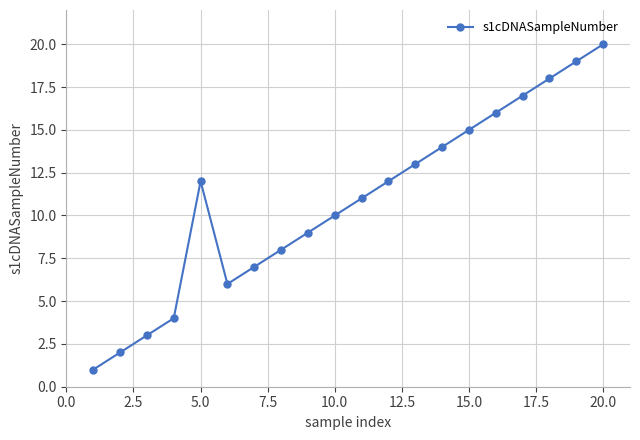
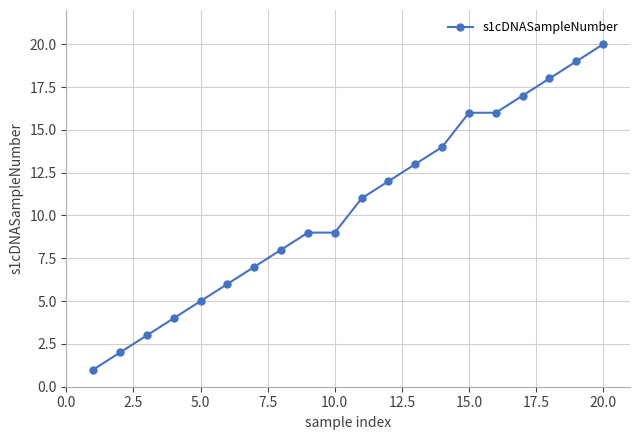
  {
-   "5.0": 12,
-   "10.0": 10,
-   "15.0": 15,
+   "5.0": 5,
+   "10.0": 9,
+   "15.0": 16,
    "20.0": 20
  }
